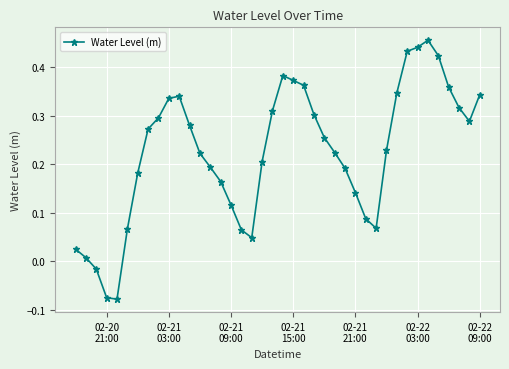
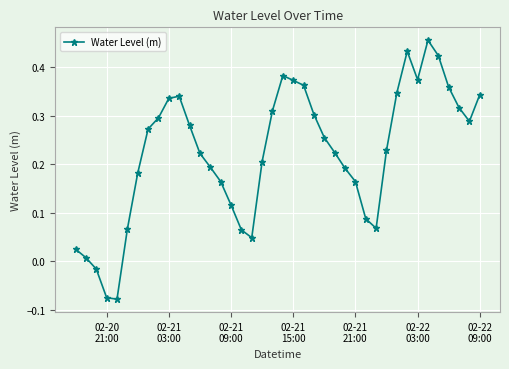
  {
    "02-20 21:00": -0.07,
    "02-21 03:00": 0.34,
    "02-21 09:00": 0.12,
    "02-21 15:00": 0.37,
-   "02-21 21:00": 0.14,
-   "02-22 03:00": 0.44,
+   "02-21 21:00": 0.16,
+   "02-22 03:00": 0.37,
    "02-22 09:00": 0.34
  }
